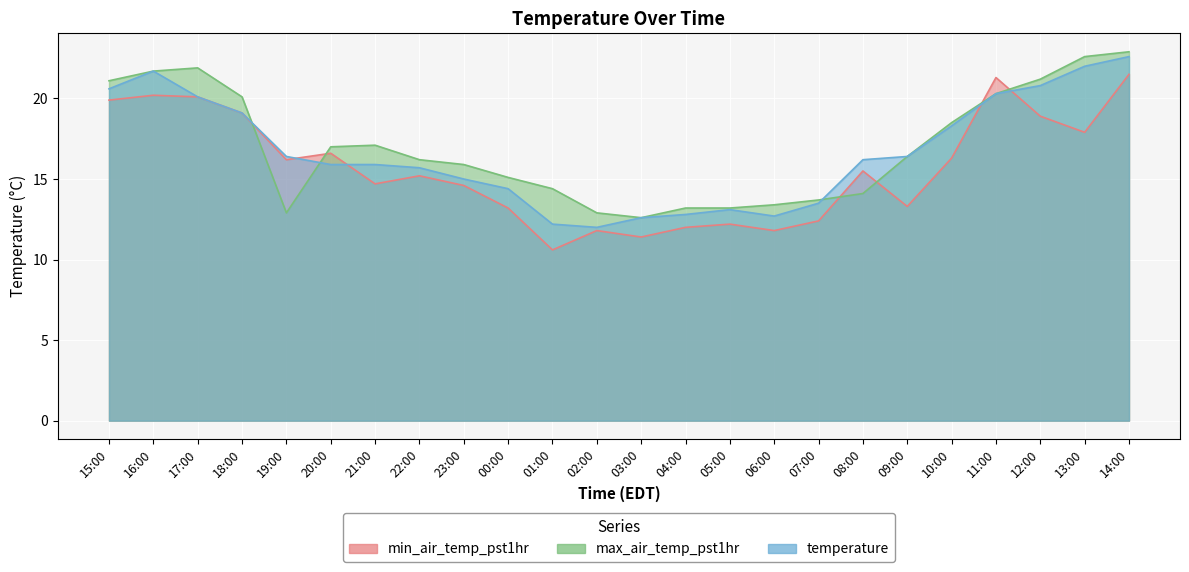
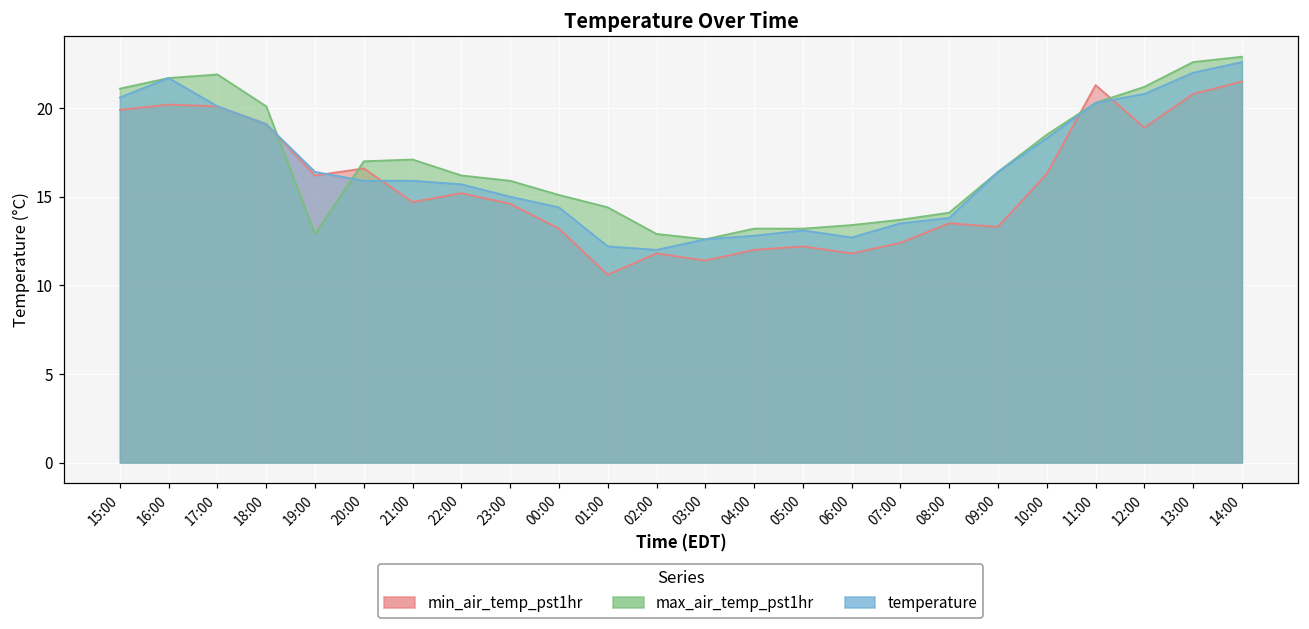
  {
    "min_air_temp_pst1hr": {
      "15:00": 19.9,
      "16:00": 20.2,
      "19:00": 16.2,
      "20:00": 16.6,
      "21:00": 14.7,
      "22:00": 15.2,
      "23:00": 14.6,
      "00:00": 13.2,
      "01:00": 10.6,
      "02:00": 11.8,
      "03:00": 11.4,
      "04:00": 12.0,
      "05:00": 12.2,
      "06:00": 11.8,
      "07:00": 12.4,
-     "08:00": 15.5,
+     "08:00": 13.5,
      "09:00": 13.3,
      "10:00": 16.3,
      "11:00": 21.3,
      "12:00": 18.9,
-     "13:00": 17.9,
+     "13:00": 20.8,
      "14:00": 21.5
    },
    "max_air_temp_pst1hr": {
      "15:00": 21.1,
      "17:00": 21.9,
      "18:00": 20.1,
      "19:00": 12.9,
      "20:00": 17.0,
      "21:00": 17.1,
      "22:00": 16.2,
      "23:00": 15.9,
      "00:00": 15.1,
      "01:00": 14.4,
      "02:00": 12.9,
      "04:00": 13.2,
      "06:00": 13.4,
      "07:00": 13.7,
      "08:00": 14.1,
      "10:00": 18.5,
      "12:00": 21.2,
      "13:00": 22.6,
      "14:00": 22.9
    },
    "temperature": {
      "15:00": 20.6,
      "19:00": 16.4,
      "20:00": 15.9,
      "21:00": 15.9,
      "22:00": 15.7,
      "23:00": 15.0,
      "00:00": 14.4,
      "01:00": 12.2,
      "02:00": 12.0,
      "04:00": 12.8,
      "06:00": 12.7,
      "07:00": 13.5,
-     "08:00": 16.2,
+     "08:00": 13.8,
      "10:00": 18.3,
      "12:00": 20.8,
      "13:00": 22.0,
      "14:00": 22.6
    }
  }
